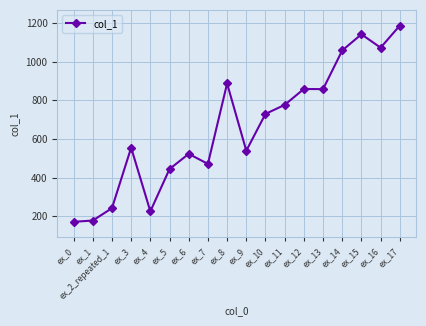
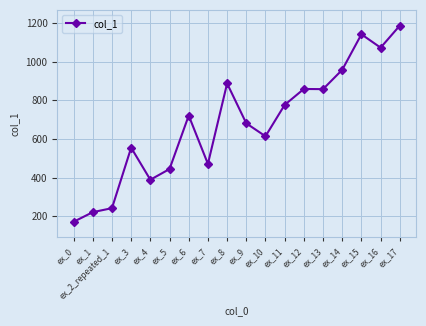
  {
    "ex_0": 170,
-   "ex_1": 180,
+   "ex_1": 220,
    "ex_2_repeated_1": 240,
    "ex_3": 560,
-   "ex_4": 230,
+   "ex_4": 390,
    "ex_5": 440,
-   "ex_6": 520,
+   "ex_6": 720,
    "ex_7": 470,
    "ex_8": 890,
-   "ex_9": 540,
-   "ex_10": 730,
+   "ex_9": 680,
+   "ex_10": 610,
    "ex_11": 780,
    "ex_12": 860,
    "ex_13": 860,
-   "ex_14": 1060,
+   "ex_14": 960,
    "ex_15": 1140,
    "ex_16": 1070,
    "ex_17": 1190
  }
